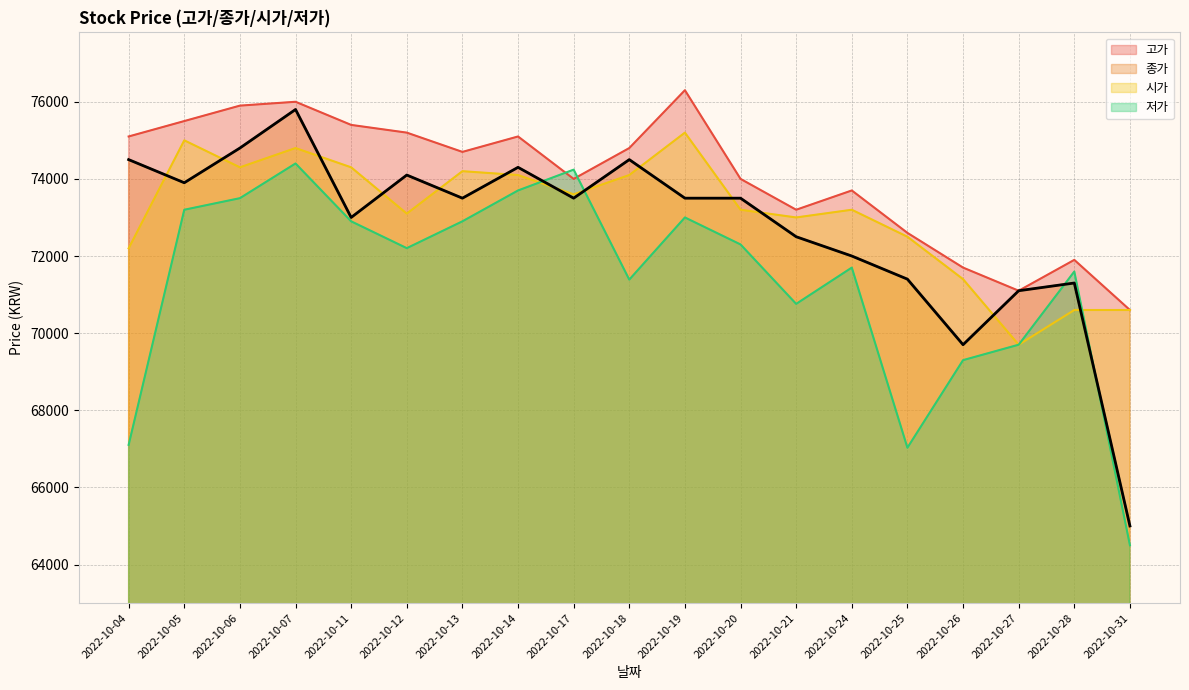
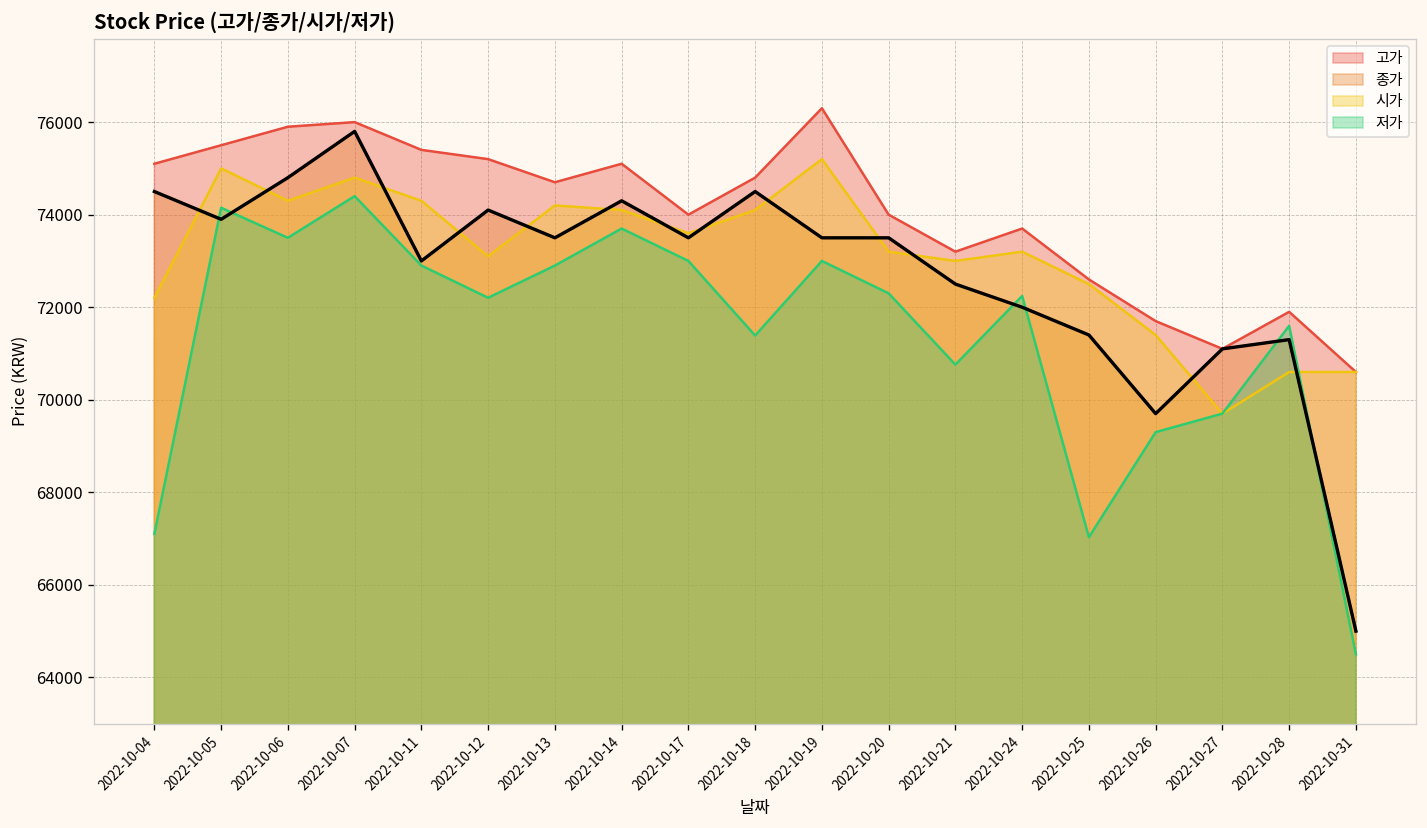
  {
    "저가": {
      "2022-10-04": 67100,
-     "2022-10-05": 73200,
+     "2022-10-05": 74100,
      "2022-10-06": 73500,
      "2022-10-07": 74400,
      "2022-10-11": 72900,
      "2022-10-12": 72200,
      "2022-10-13": 72900,
      "2022-10-14": 73700,
-     "2022-10-17": 74200,
+     "2022-10-17": 73000,
      "2022-10-18": 71400,
      "2022-10-19": 73000,
      "2022-10-20": 72300,
      "2022-10-21": 70800,
-     "2022-10-24": 71700,
+     "2022-10-24": 72200,
      "2022-10-25": 67000,
      "2022-10-26": 69300,
      "2022-10-28": 71600,
      "2022-10-31": 64500
    }
  }
